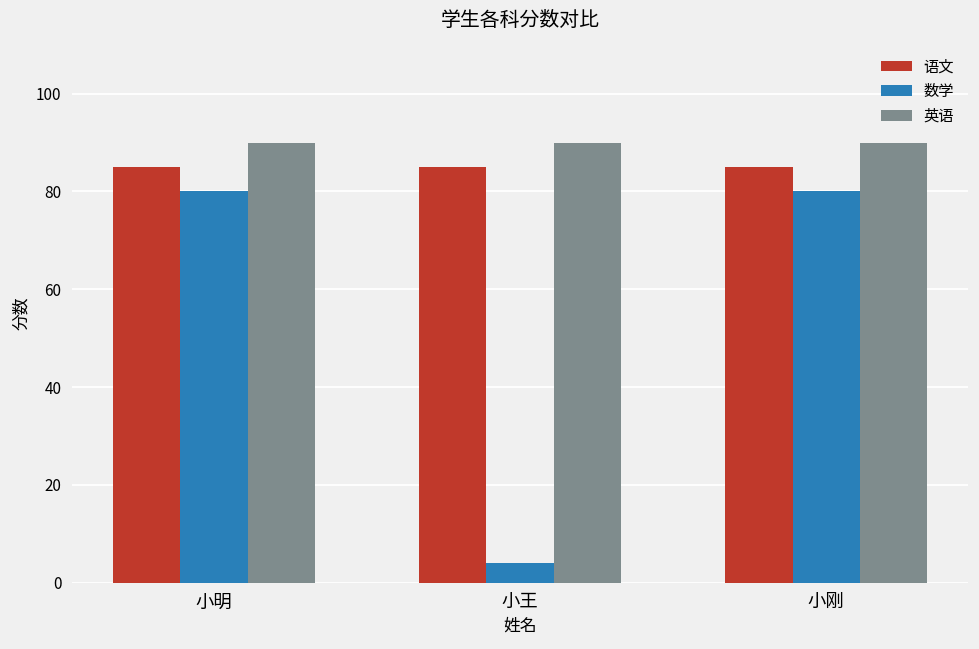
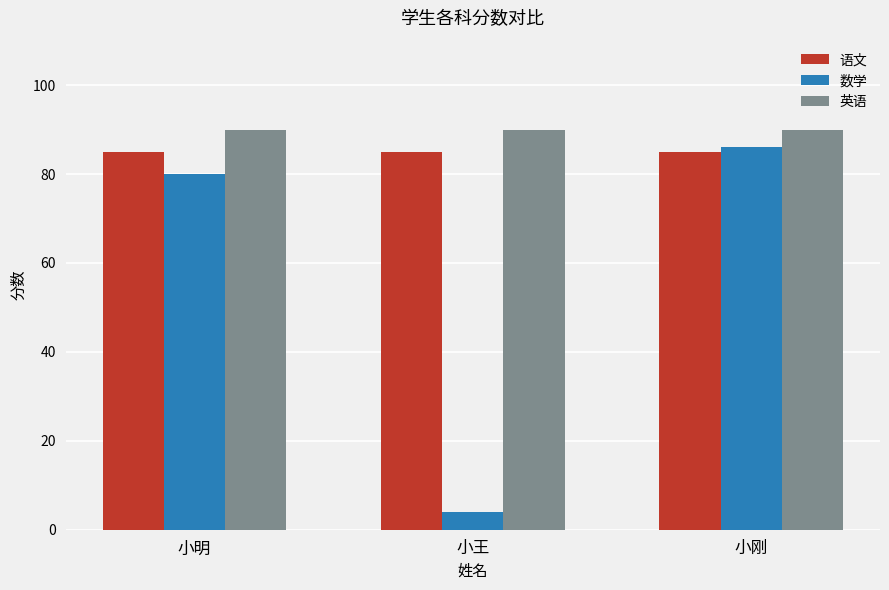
  {
    "语文": {
      "小明": 85,
      "小王": 85,
      "小刚": 85
    },
    "数学": {
      "小明": 80,
      "小王": 4,
-     "小刚": 80
+     "小刚": 86
    },
    "英语": {
      "小明": 90,
      "小王": 90,
      "小刚": 90
    }
  }
